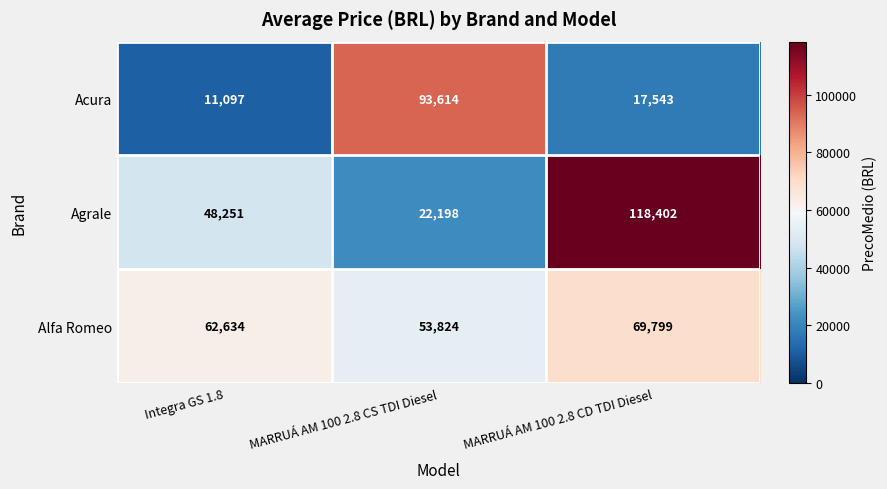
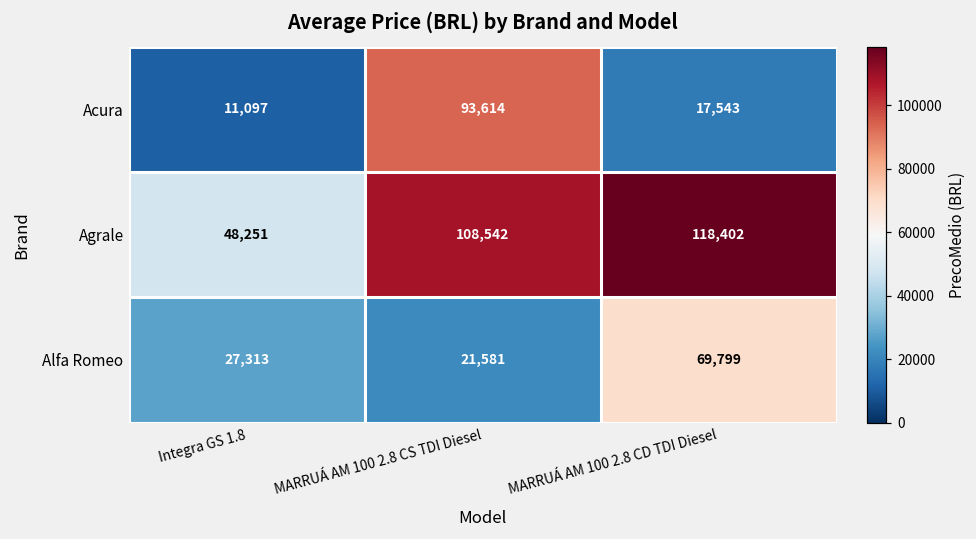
  {
    "Acura": {
      "Integra GS 1.8": "11,097",
      "MARRUÁ AM 100 2.8 CS TDI Diesel": "93,614",
      "MARRUÁ AM 100 2.8 CD TDI Diesel": "17,543"
    },
    "Agrale": {
      "Integra GS 1.8": "48,251",
-     "MARRUÁ AM 100 2.8 CS TDI Diesel": "22,198",
+     "MARRUÁ AM 100 2.8 CS TDI Diesel": "108,542",
      "MARRUÁ AM 100 2.8 CD TDI Diesel": "118,402"
    },
    "Alfa Romeo": {
-     "Integra GS 1.8": "62,634",
-     "MARRUÁ AM 100 2.8 CS TDI Diesel": "53,824",
+     "Integra GS 1.8": "27,313",
+     "MARRUÁ AM 100 2.8 CS TDI Diesel": "21,581",
      "MARRUÁ AM 100 2.8 CD TDI Diesel": "69,799"
    }
  }
